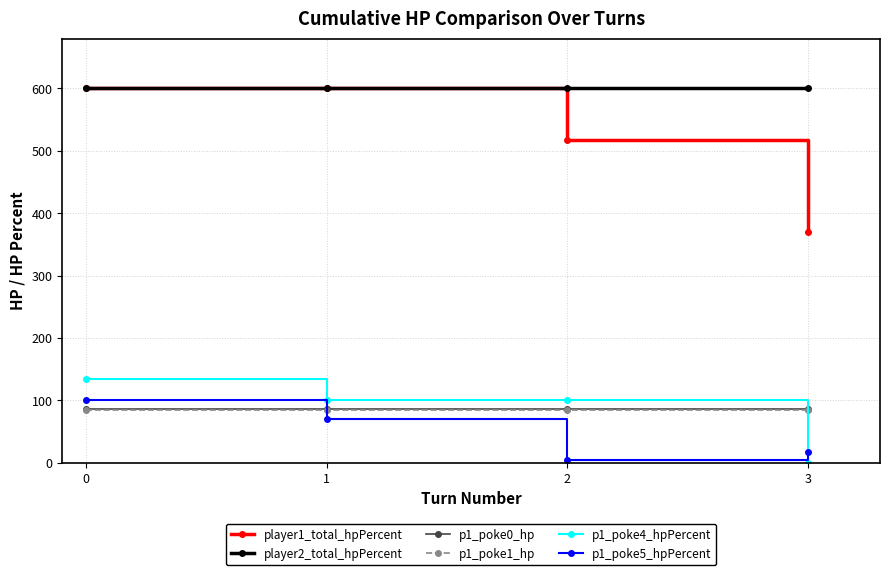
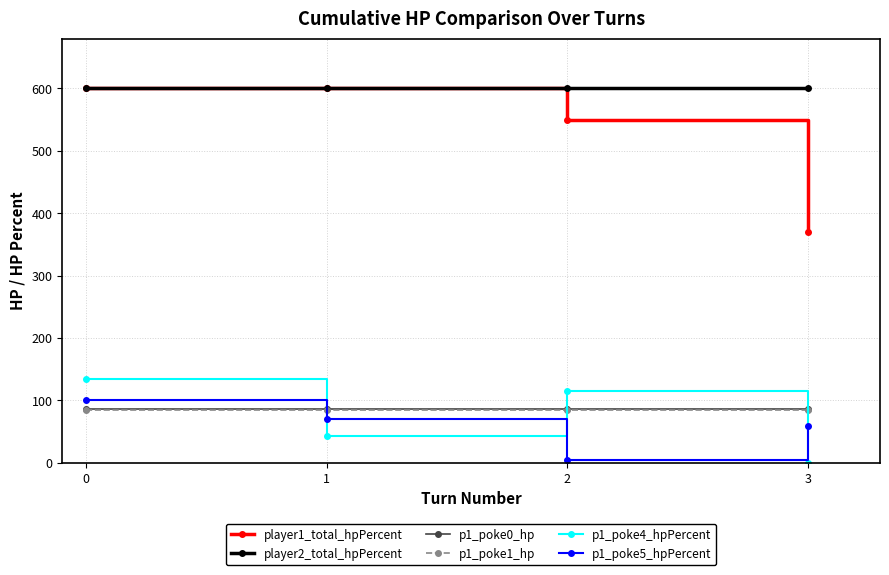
  {
    "player1_total_hpPercent": {
-     "2": 520,
+     "2": 550,
      "3": 370
    },
    "player2_total_hpPercent": {
      "2": 600,
      "3": 600
    },
    "p1_poke4_hpPercent": {
      "0": 130,
-     "1": 100,
-     "2": 100,
+     "1": 40,
+     "2": 120,
      "3": 0
    },
    "p1_poke5_hpPercent": {
      "0": 100,
      "1": 70,
      "2": 0,
-     "3": 20
+     "3": 60
    }
  }
